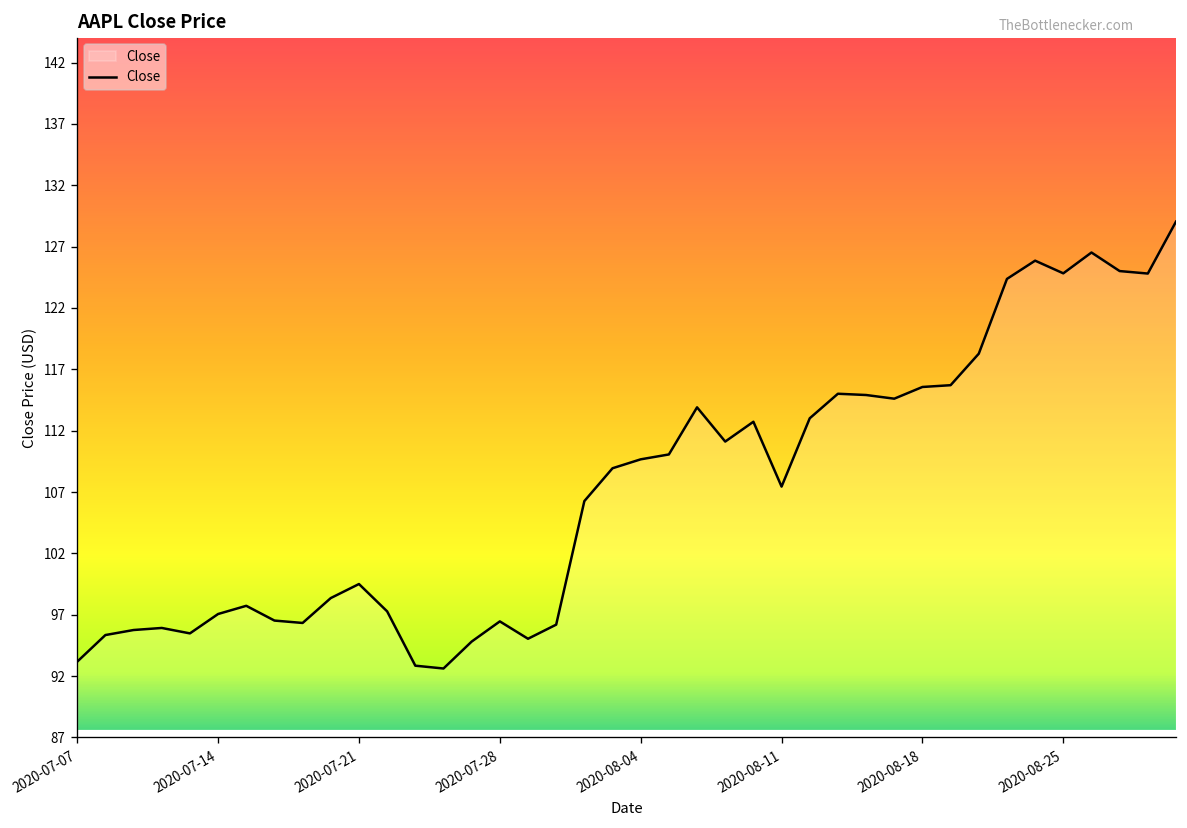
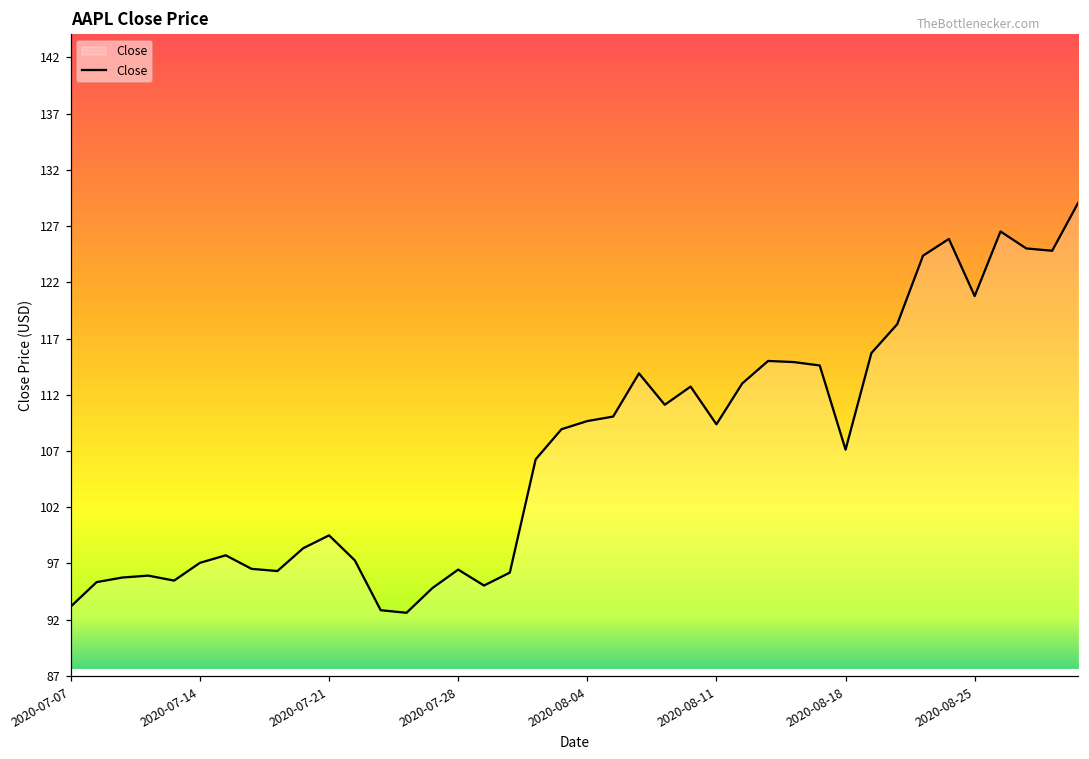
  {
    "2020-07-07": 93.2,
    "2020-07-14": 97.1,
    "2020-07-21": 99.5,
    "2020-07-28": 96.5,
    "2020-08-04": 109.7,
-   "2020-08-11": 107.4,
-   "2020-08-18": 115.6,
-   "2020-08-25": 124.8
+   "2020-08-11": 109.4,
+   "2020-08-18": 107.1,
+   "2020-08-25": 120.8
  }
